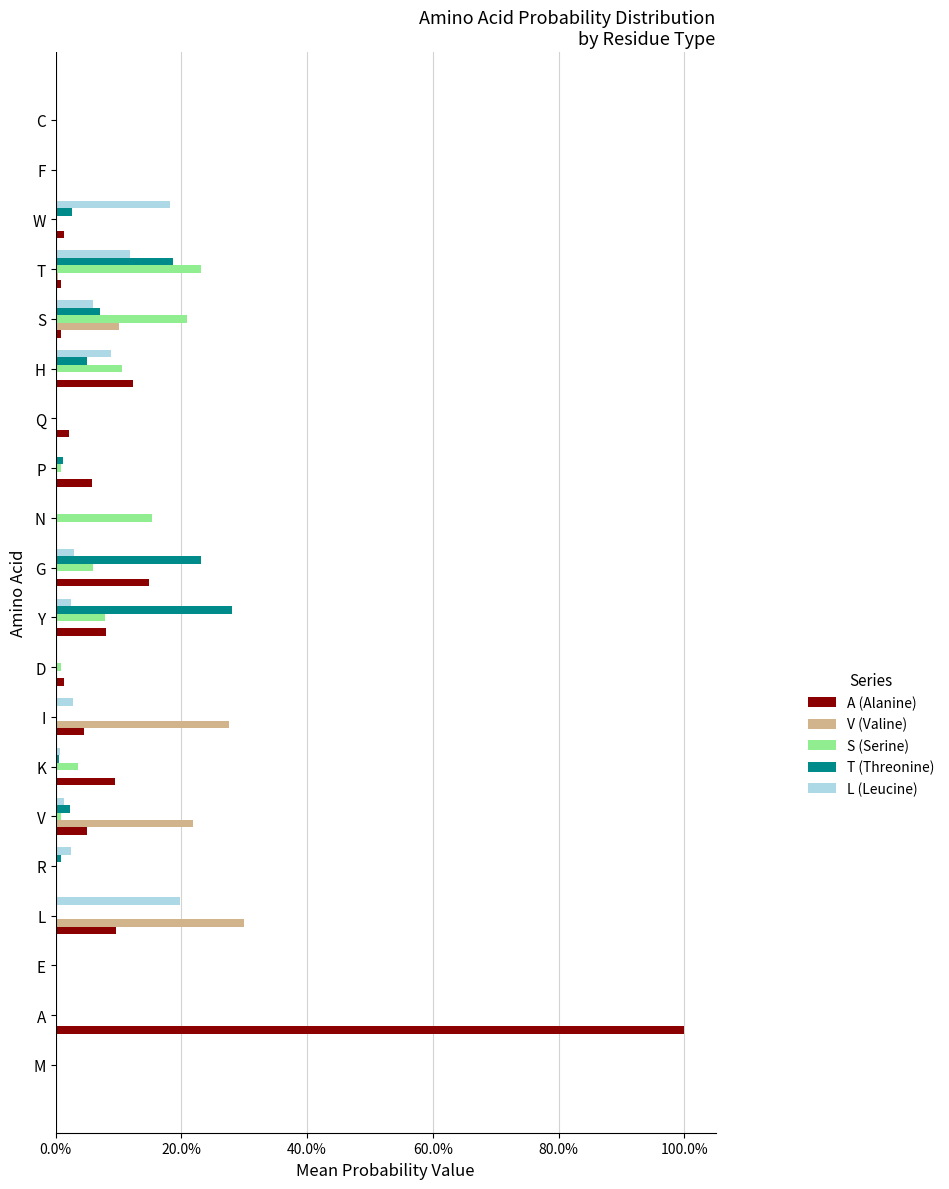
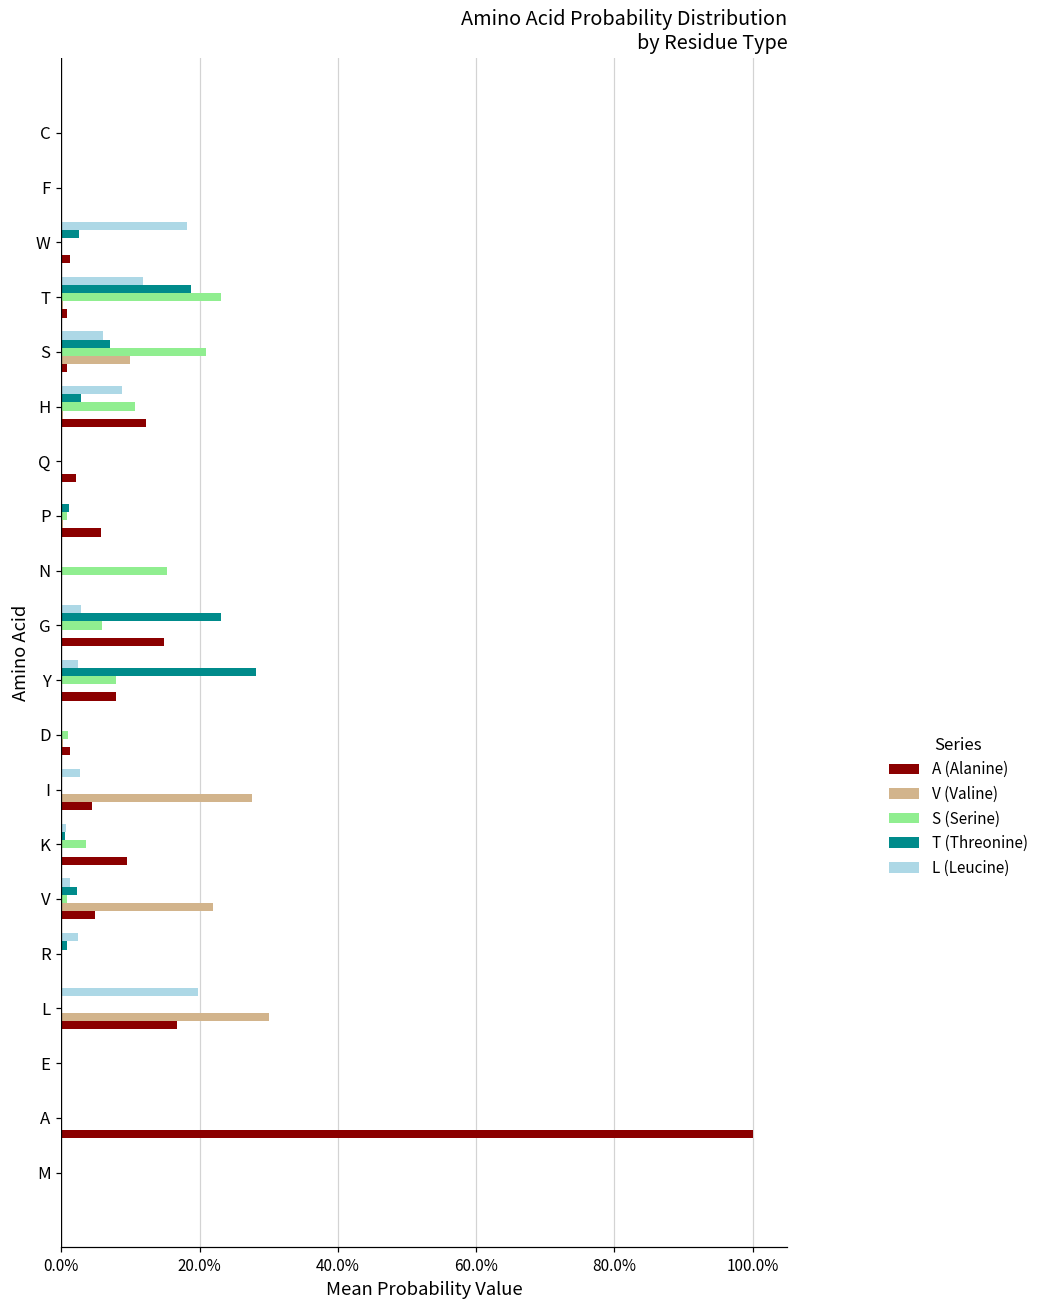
  {
    "A (Alanine)": {
      "C": "0%",
      "F": "0%",
      "W": "1%",
      "T": "1%",
      "S": "1%",
      "H": "12%",
      "Q": "2%",
      "P": "6%",
      "N": "0%",
      "G": "15%",
      "Y": "8%",
      "D": "1%",
      "I": "4%",
      "K": "10%",
      "V": "5%",
      "R": "0%",
-     "L": "10%",
+     "L": "17%",
      "E": "0%",
      "A": "100%",
      "M": "0%"
    },
    "V (Valine)": {
      "C": "0%",
      "F": "0%",
      "W": "0%",
      "S": "10%",
      "Q": "0%",
      "N": "0%",
      "G": "0%",
      "Y": "0%",
      "I": "28%",
      "K": "0%",
      "V": "22%",
      "R": "0%",
      "L": "30%",
      "E": "0%",
      "A": "0%",
      "M": "0%"
    },
    "S (Serine)": {
      "C": "0%",
      "F": "0%",
      "W": "0%",
      "T": "23%",
      "S": "21%",
      "H": "11%",
      "Q": "0%",
      "P": "1%",
      "N": "15%",
      "G": "6%",
      "Y": "8%",
      "D": "1%",
      "I": "0%",
      "K": "4%",
      "V": "1%",
      "R": "0%",
      "L": "0%",
      "E": "0%",
      "A": "0%",
      "M": "0%"
    },
    "T (Threonine)": {
      "C": "0%",
      "F": "0%",
      "W": "3%",
      "T": "19%",
      "S": "7%",
-     "H": "5%",
+     "H": "3%",
      "Q": "0%",
      "P": "1%",
      "N": "0%",
      "G": "23%",
      "Y": "28%",
      "D": "0%",
      "I": "0%",
      "K": "1%",
      "V": "2%",
      "R": "1%",
      "L": "0%",
      "E": "0%",
      "A": "0%",
      "M": "0%"
    },
    "L (Leucine)": {
      "C": "0%",
      "F": "0%",
      "W": "18%",
      "T": "12%",
      "S": "6%",
      "H": "9%",
      "Q": "0%",
      "P": "0%",
      "N": "0%",
      "G": "3%",
      "Y": "2%",
      "D": "0%",
      "I": "3%",
      "K": "1%",
      "V": "1%",
      "R": "2%",
      "L": "20%",
      "E": "0%",
      "A": "0%",
      "M": "0%"
    }
  }
